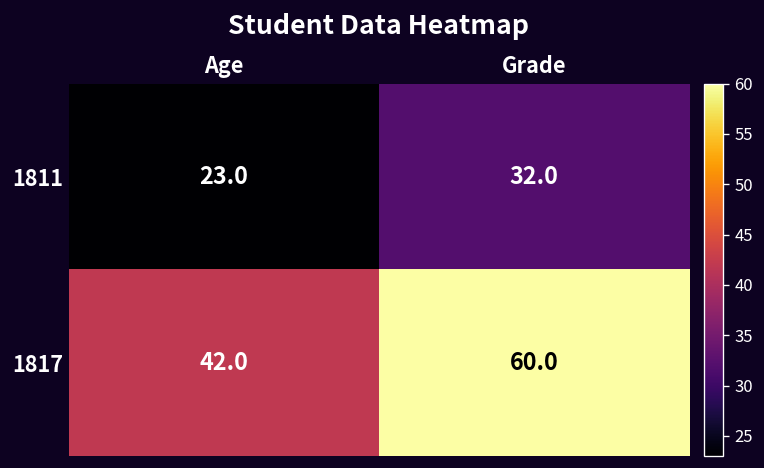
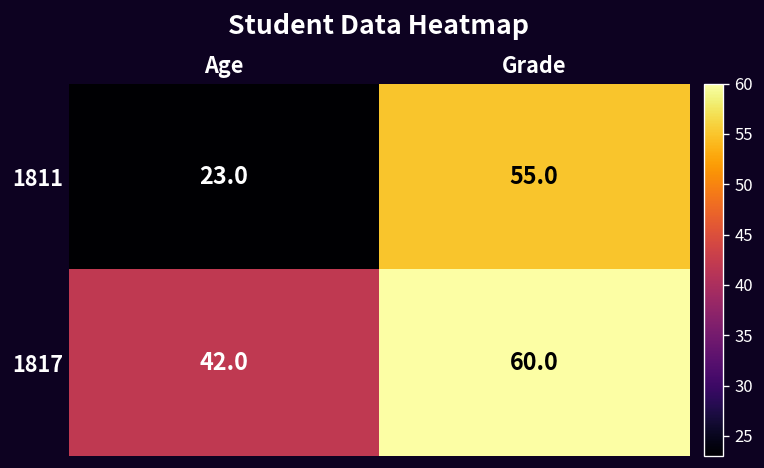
  {
    "1811": {
      "Age": 23.0,
-     "Grade": 32.0
+     "Grade": 55.0
    },
    "1817": {
      "Age": 42.0,
      "Grade": 60.0
    }
  }
